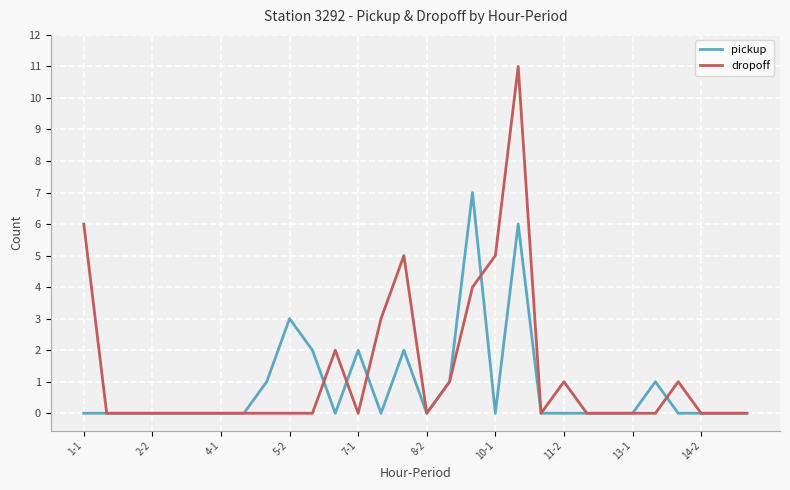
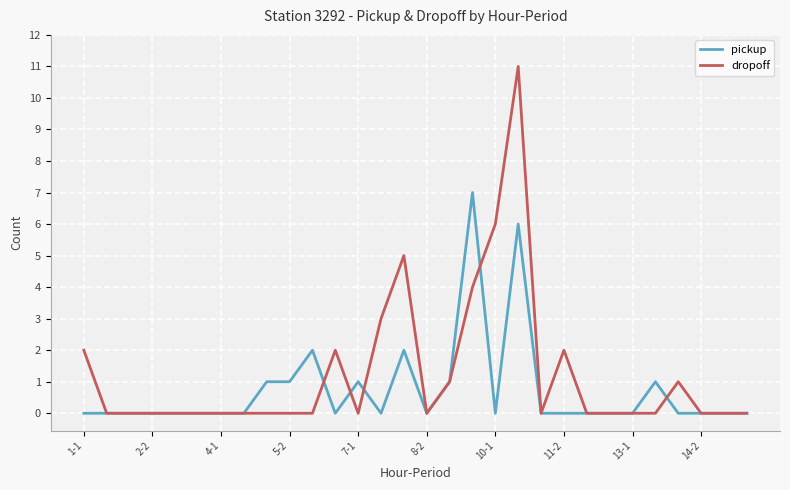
  {
    "pickup": {
      "1-1": 0,
-     "5-2": 3,
-     "7-1": 2,
+     "5-2": 1,
+     "7-1": 1,
      "10-1": 0,
      "11-2": 0
    },
    "dropoff": {
-     "1-1": 6,
+     "1-1": 2,
      "5-2": 0,
      "7-1": 0,
-     "10-1": 5,
-     "11-2": 1
+     "10-1": 6,
+     "11-2": 2
    }
  }
